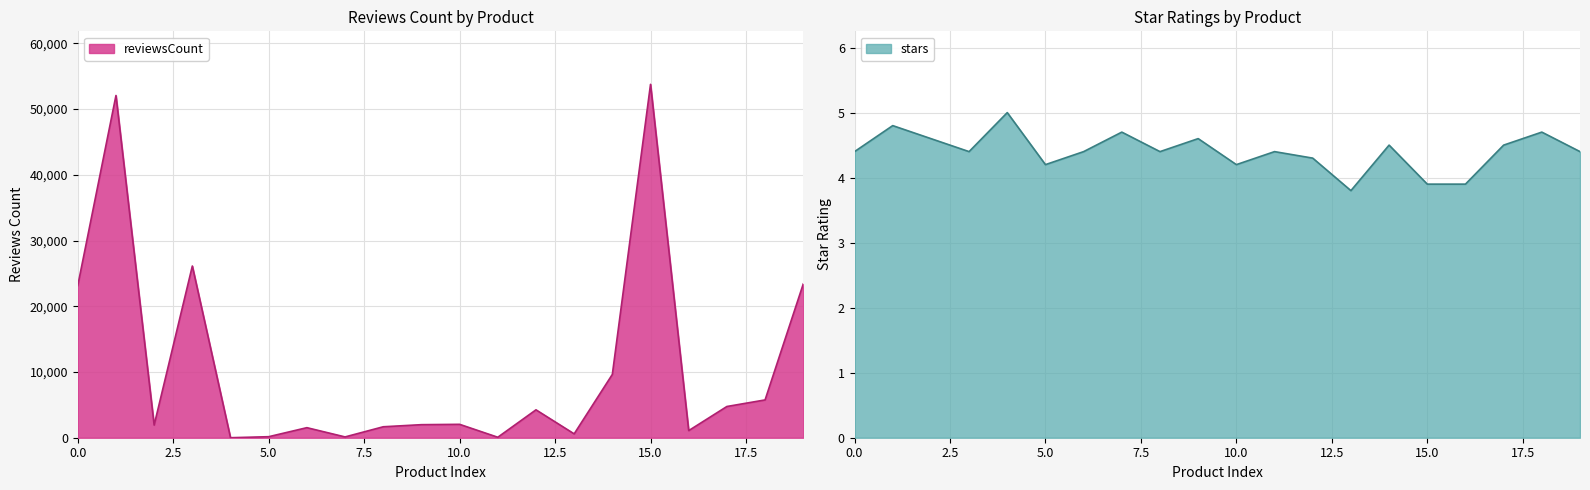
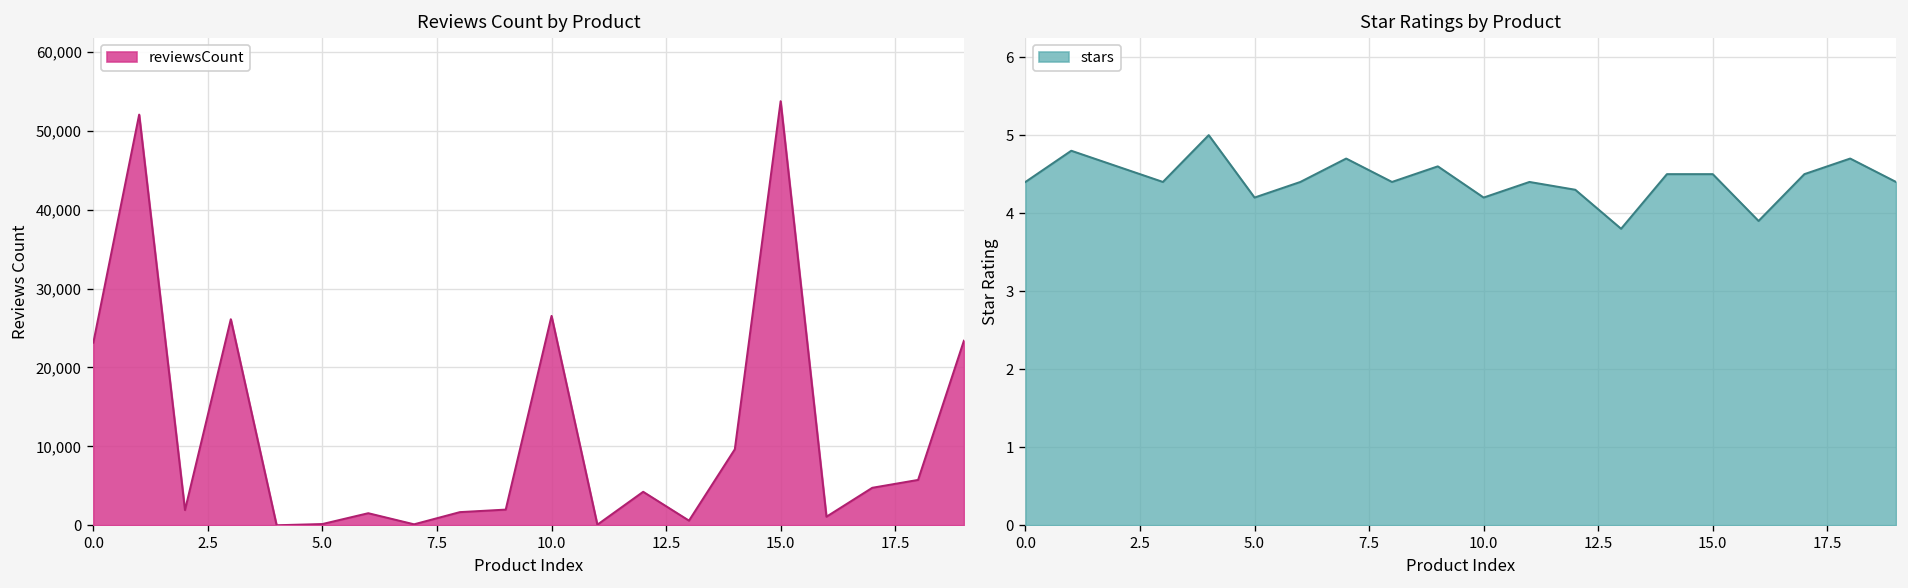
  {
    "Reviews Count by Product": {
      "0.0": "23,000",
      "5.0": "0",
-     "10.0": "2,000",
+     "10.0": "27,000",
      "15.0": "54,000"
    },
    "Star Ratings by Product": {
      "0.0": "4.4",
      "5.0": "4.2",
      "10.0": "4.2",
-     "15.0": "3.9"
+     "15.0": "4.5"
    }
  }
